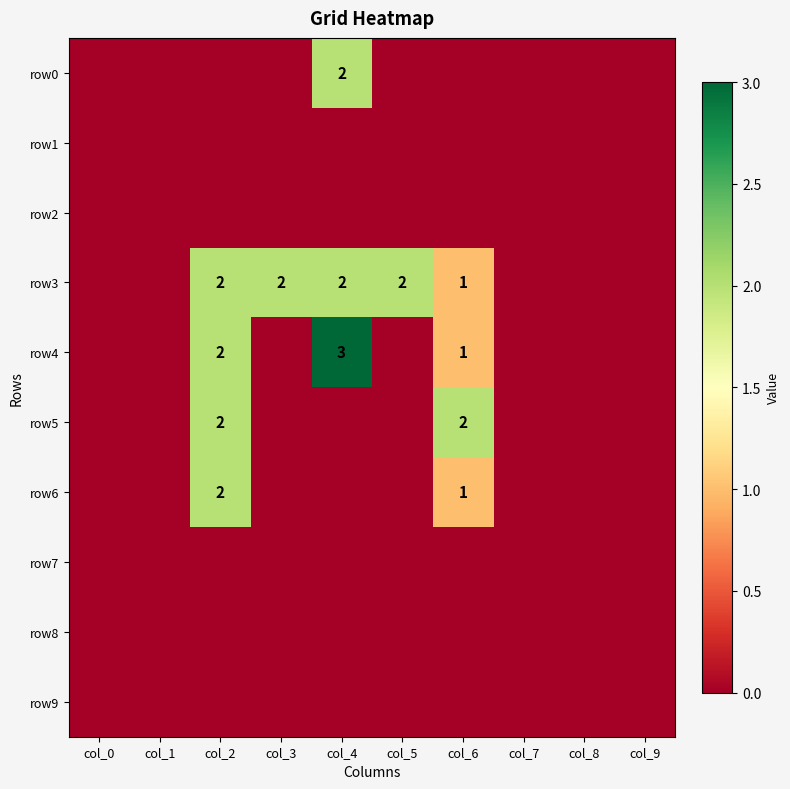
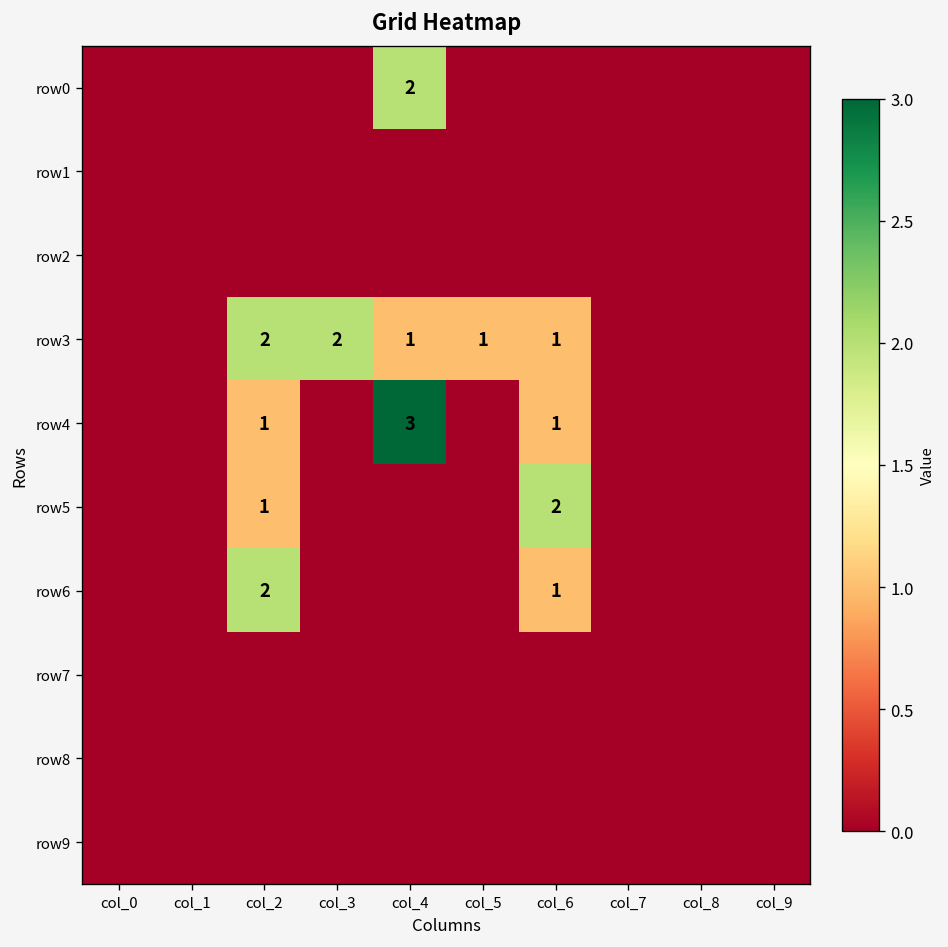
  {
    "row0": {
      "col_4": 2
    },
    "row3": {
      "col_2": 2,
      "col_3": 2,
-     "col_4": 2,
-     "col_5": 2,
+     "col_4": 1,
+     "col_5": 1,
      "col_6": 1
    },
    "row4": {
-     "col_2": 2,
+     "col_2": 1,
      "col_4": 3,
      "col_6": 1
    },
    "row5": {
-     "col_2": 2,
+     "col_2": 1,
      "col_6": 2
    },
    "row6": {
      "col_2": 2,
      "col_6": 1
    }
  }
